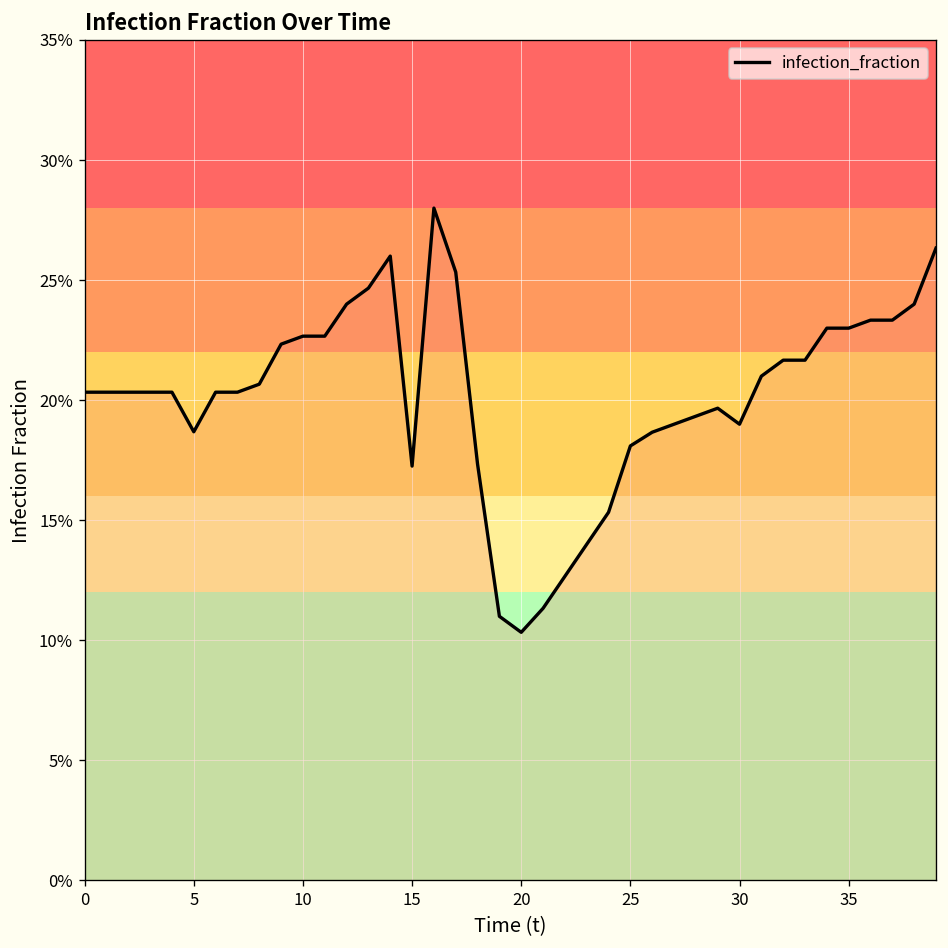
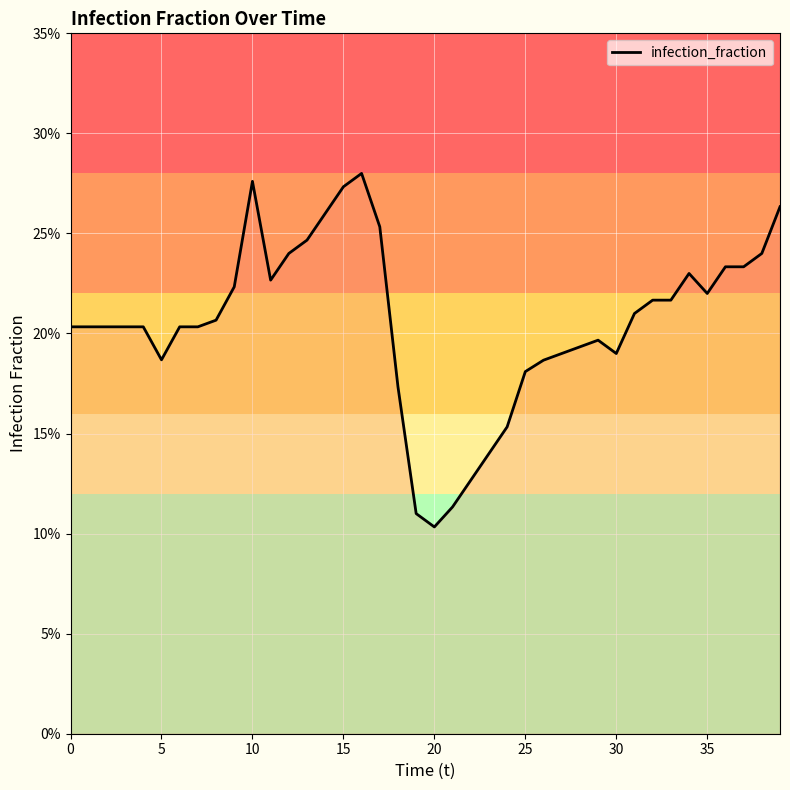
  {
    "0": "20.3%",
    "5": "18.7%",
-   "10": "22.7%",
-   "15": "17.3%",
+   "10": "27.6%",
+   "15": "27.3%",
    "20": "10.3%",
    "25": "18.1%",
    "30": "19.0%",
-   "35": "23.0%"
+   "35": "22.0%"
  }
